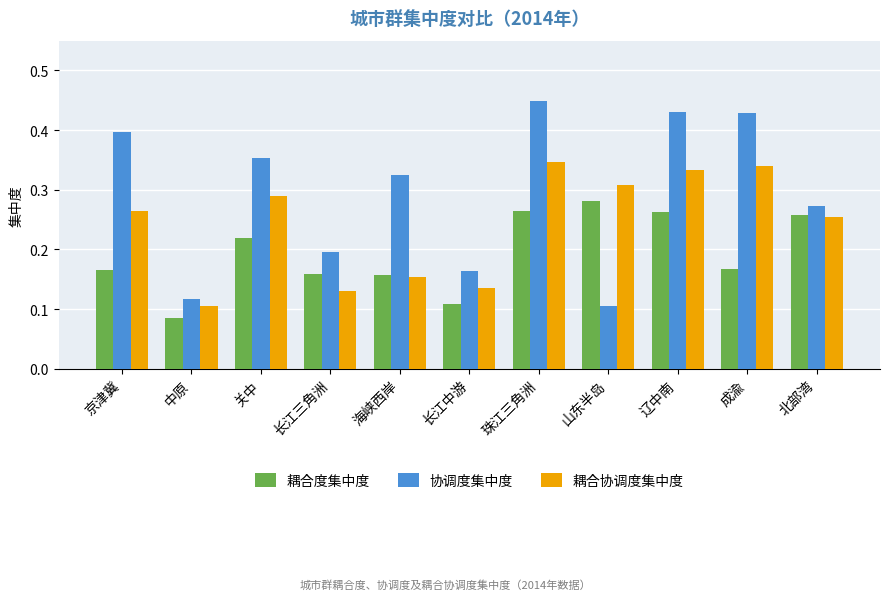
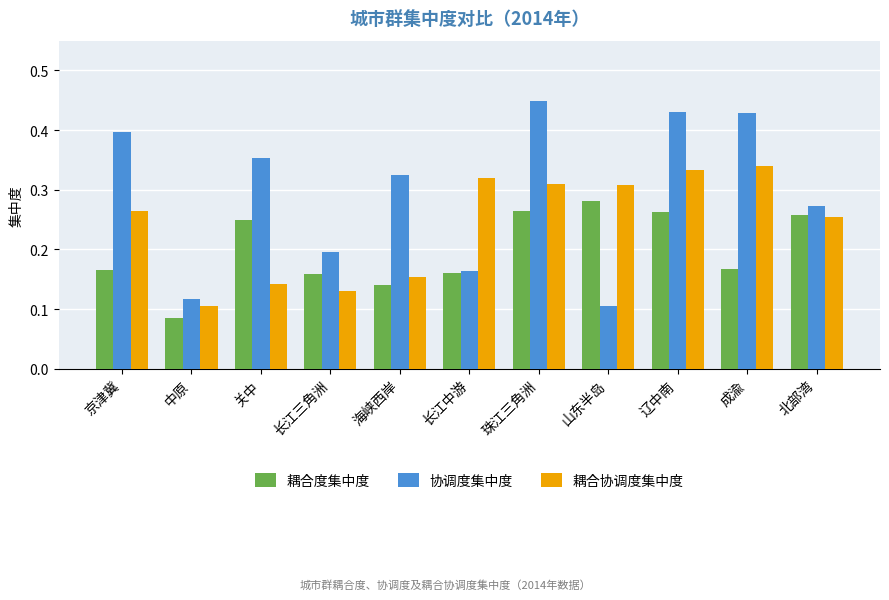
  {
    "耦合度集中度": {
      "京津冀": 0.17,
      "中原": 0.08,
-     "关中": 0.22,
+     "关中": 0.25,
      "长江三角洲": 0.16,
-     "海峡西岸": 0.16,
-     "长江中游": 0.11,
+     "海峡西岸": 0.14,
+     "长江中游": 0.16,
      "珠江三角洲": 0.26,
      "山东半岛": 0.28,
      "辽中南": 0.26,
      "成渝": 0.17,
      "北部湾": 0.26
    },
    "协调度集中度": {
      "京津冀": 0.40,
      "中原": 0.12,
      "关中": 0.35,
      "长江三角洲": 0.20,
      "海峡西岸": 0.32,
      "长江中游": 0.16,
      "珠江三角洲": 0.45,
      "山东半岛": 0.11,
      "辽中南": 0.43,
      "成渝": 0.43,
      "北部湾": 0.27
    },
    "耦合协调度集中度": {
      "京津冀": 0.26,
      "中原": 0.11,
-     "关中": 0.29,
+     "关中": 0.14,
      "长江三角洲": 0.13,
      "海峡西岸": 0.15,
-     "长江中游": 0.13,
-     "珠江三角洲": 0.35,
+     "长江中游": 0.32,
+     "珠江三角洲": 0.31,
      "山东半岛": 0.31,
      "辽中南": 0.33,
      "成渝": 0.34,
      "北部湾": 0.25
    }
  }
